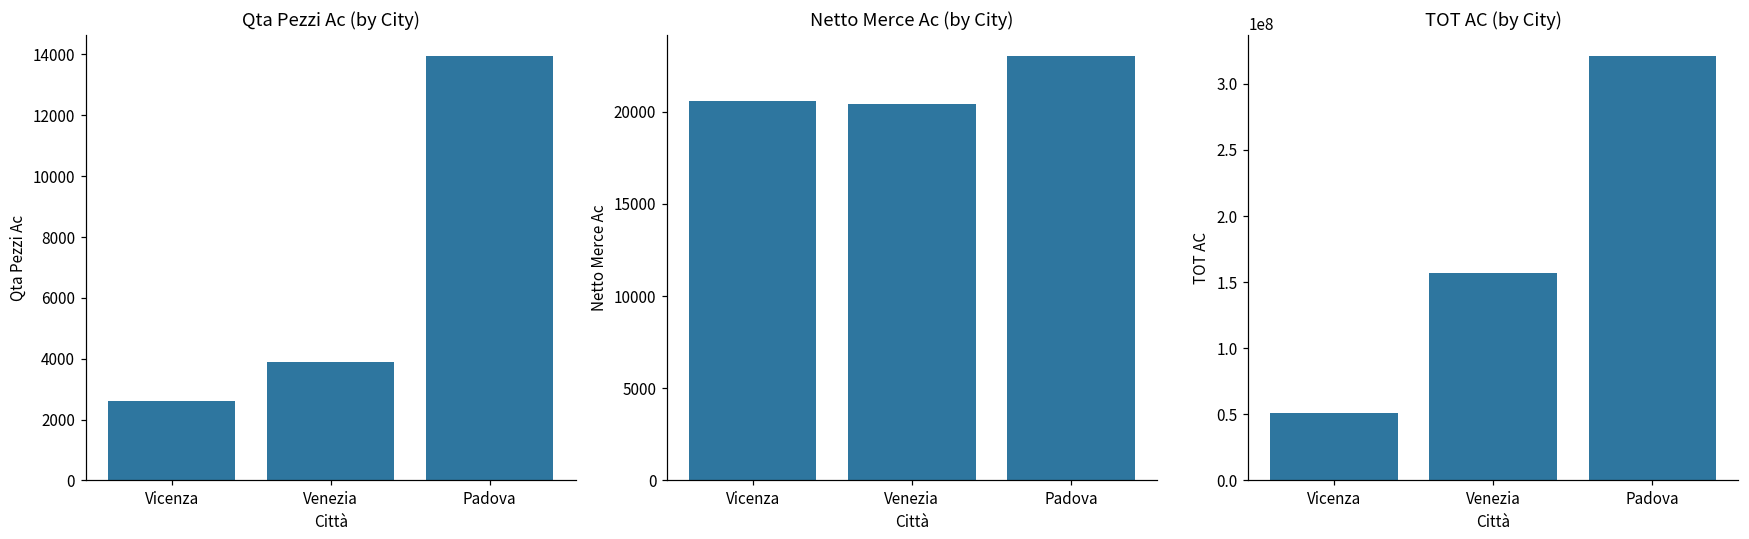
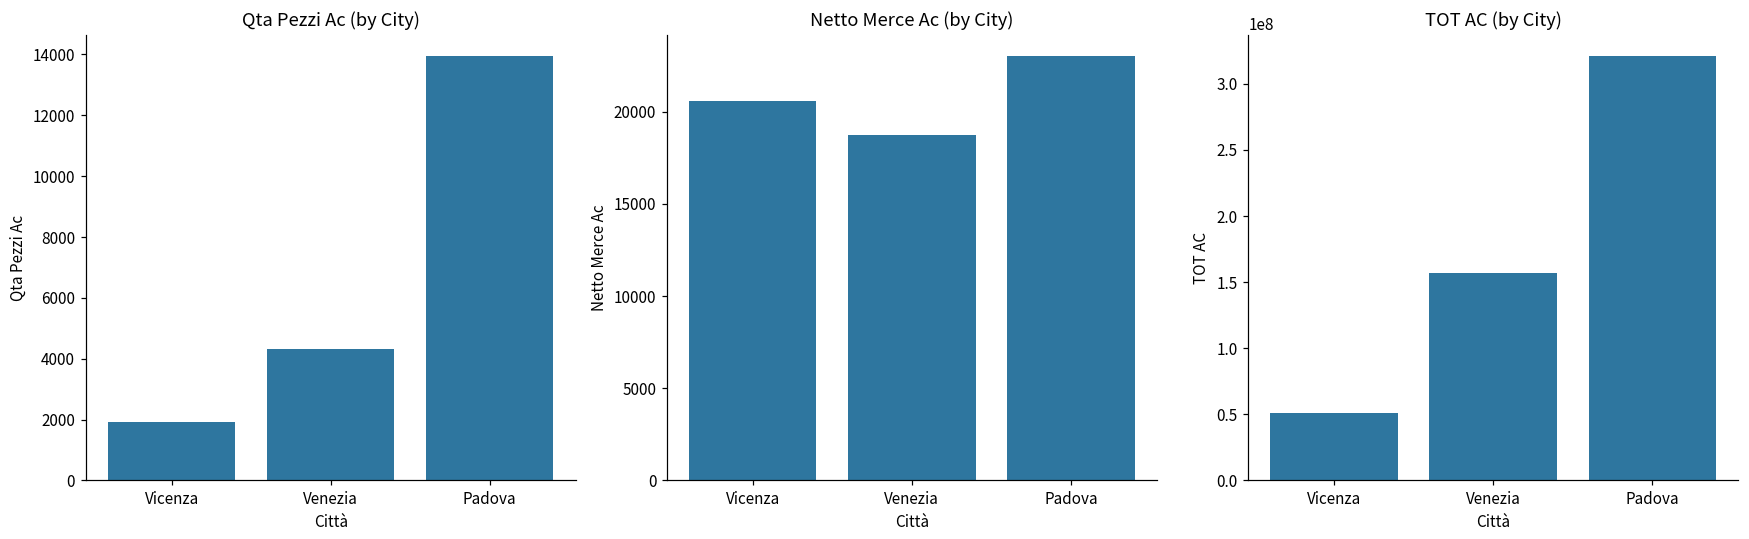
  {
    "Qta Pezzi Ac (by City)": {
-     "Vicenza": 2600,
-     "Venezia": 3900,
+     "Vicenza": 1900,
+     "Venezia": 4300,
      "Padova": 14000
    },
    "Netto Merce Ac (by City)": {
      "Vicenza": 20600,
-     "Venezia": 20400,
+     "Venezia": 18800,
      "Padova": 23000
    },
    "TOT AC (by City)": {
      "Vicenza": 51000000,
      "Venezia": 157000000,
      "Padova": 321000000
    }
  }
